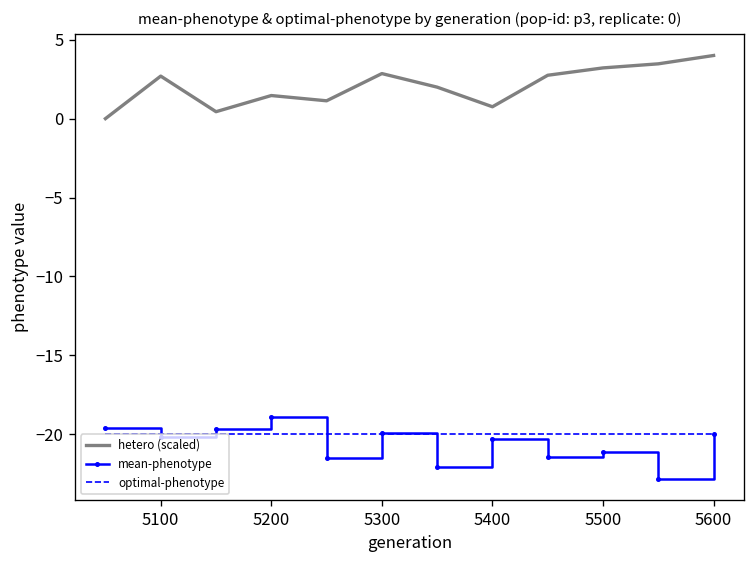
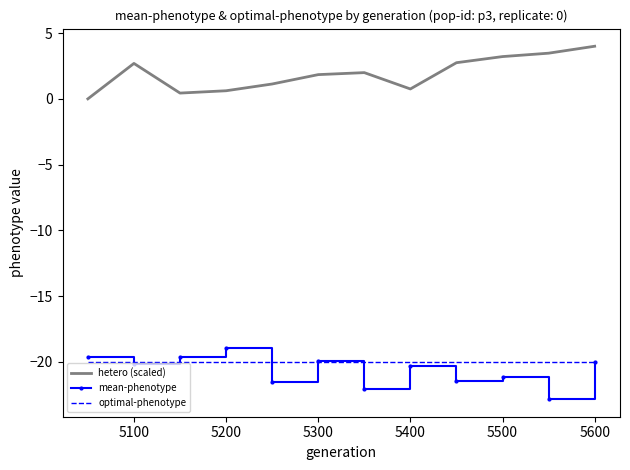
  {
    "hetero (scaled)": {
      "5100": 2.7,
-     "5200": 1.5,
-     "5300": 2.9,
+     "5200": 0.6,
+     "5300": 1.8,
      "5400": 0.8,
      "5500": 3.2,
      "5600": 4.0
    }
  }
